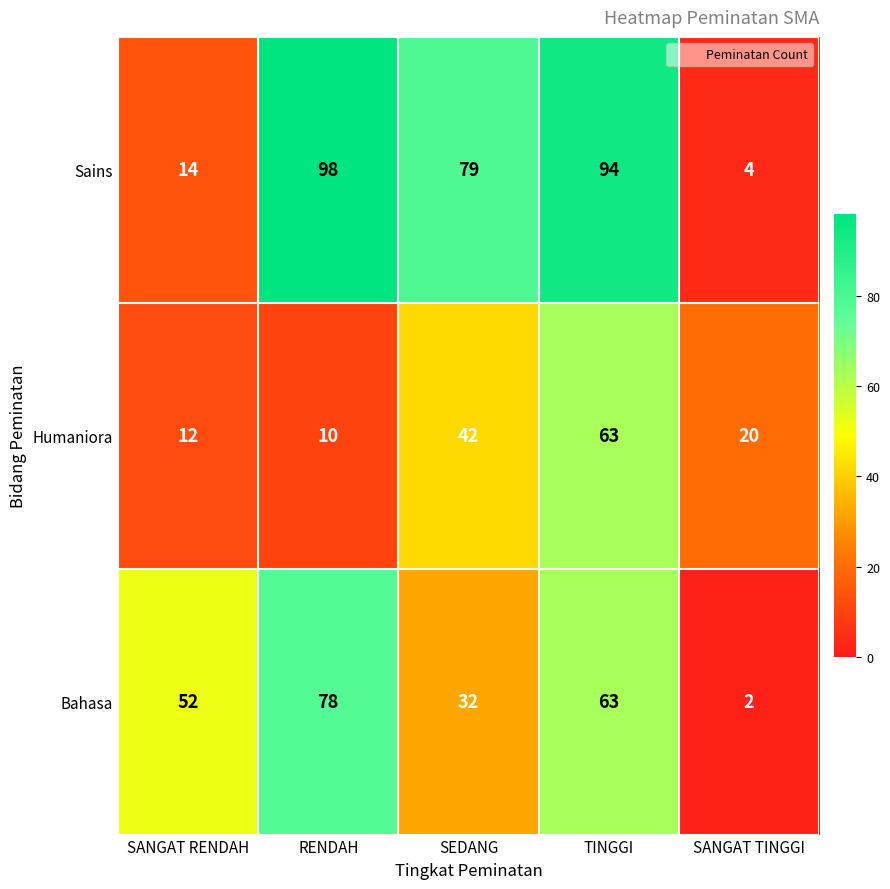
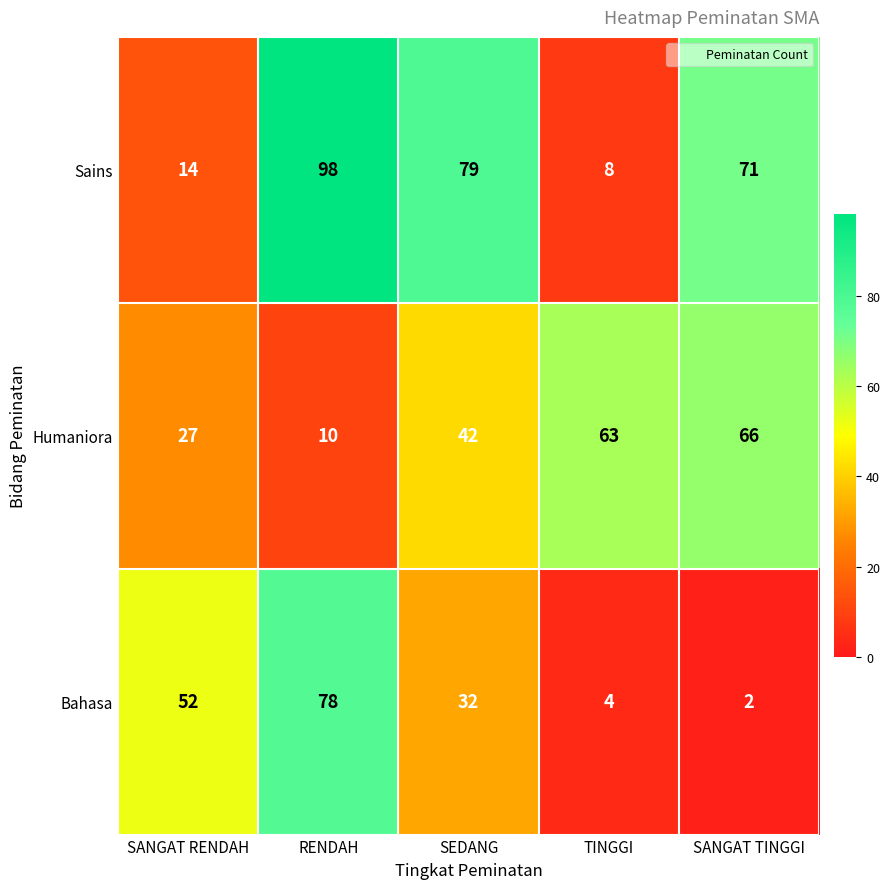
  {
    "Sains": {
      "SANGAT RENDAH": 14,
      "RENDAH": 98,
      "SEDANG": 79,
-     "TINGGI": 94,
-     "SANGAT TINGGI": 4
+     "TINGGI": 8,
+     "SANGAT TINGGI": 71
    },
    "Humaniora": {
-     "SANGAT RENDAH": 12,
+     "SANGAT RENDAH": 27,
      "RENDAH": 10,
      "SEDANG": 42,
      "TINGGI": 63,
-     "SANGAT TINGGI": 20
+     "SANGAT TINGGI": 66
    },
    "Bahasa": {
      "SANGAT RENDAH": 52,
      "RENDAH": 78,
      "SEDANG": 32,
-     "TINGGI": 63,
+     "TINGGI": 4,
      "SANGAT TINGGI": 2
    }
  }
